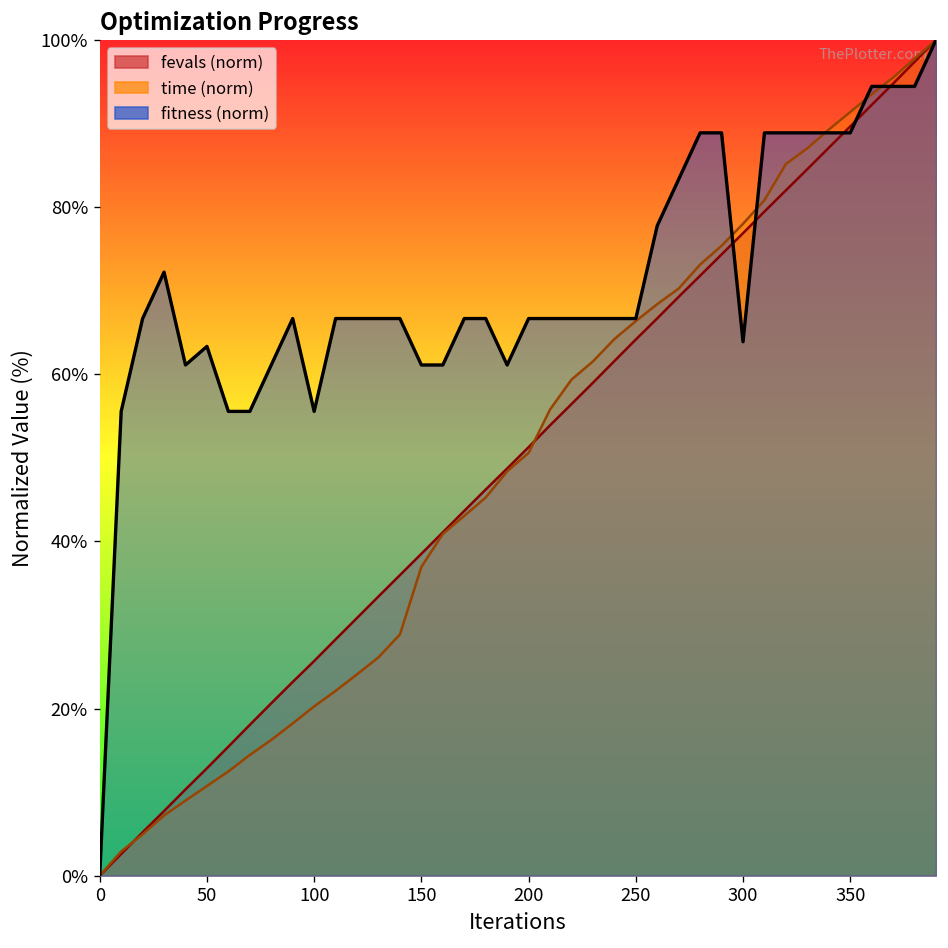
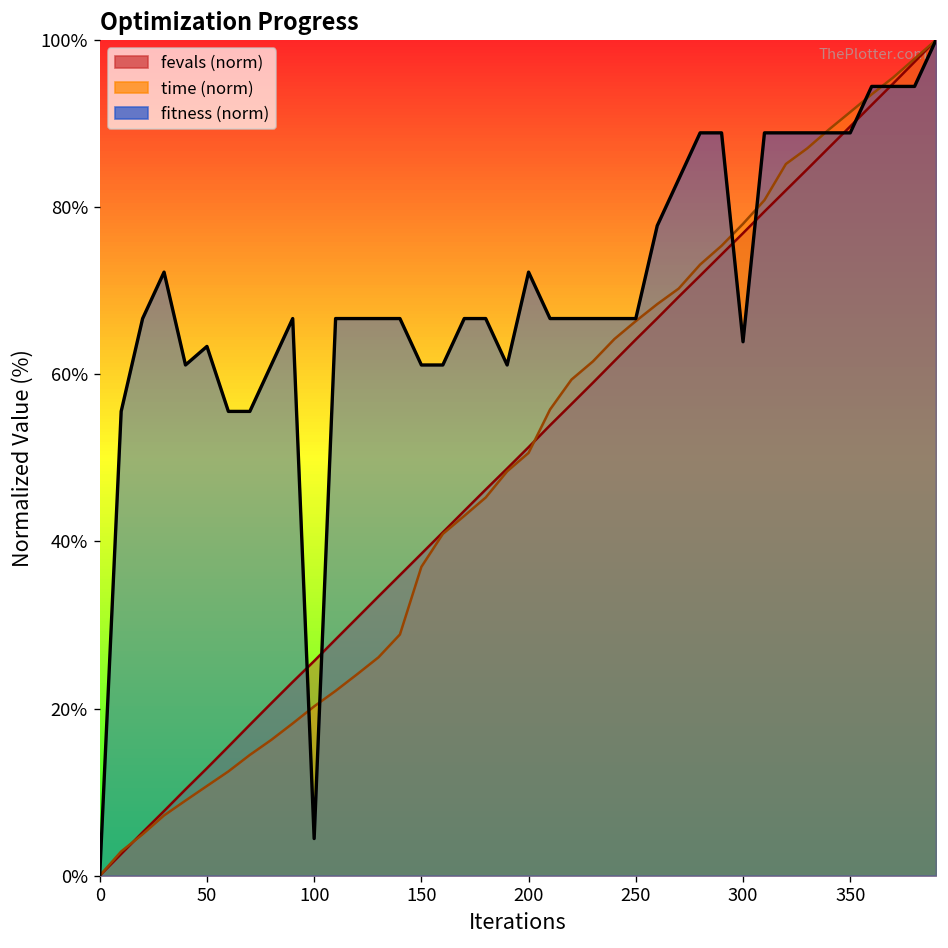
  {
    "fitness (norm)": {
      "50": "63%",
-     "100": "56%",
+     "100": "4%",
      "150": "61%",
-     "200": "67%",
+     "200": "72%",
      "300": "64%",
      "350": "89%"
    }
  }
